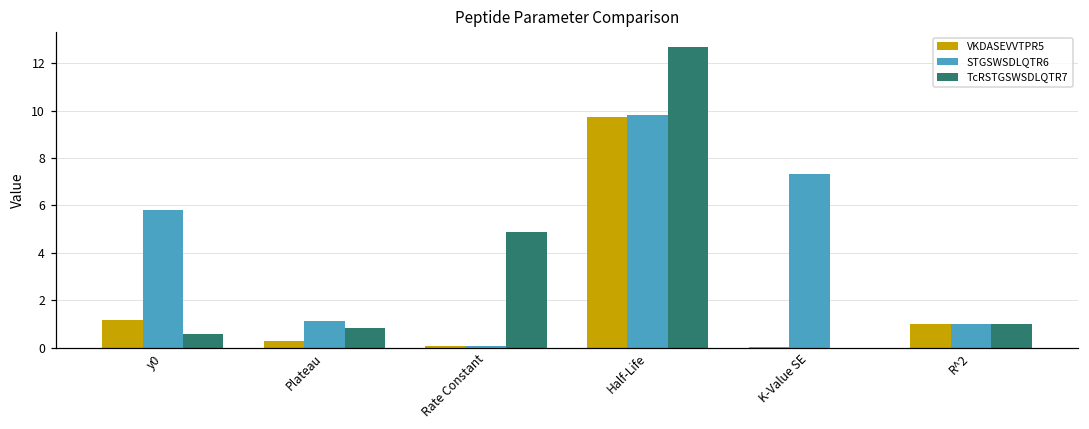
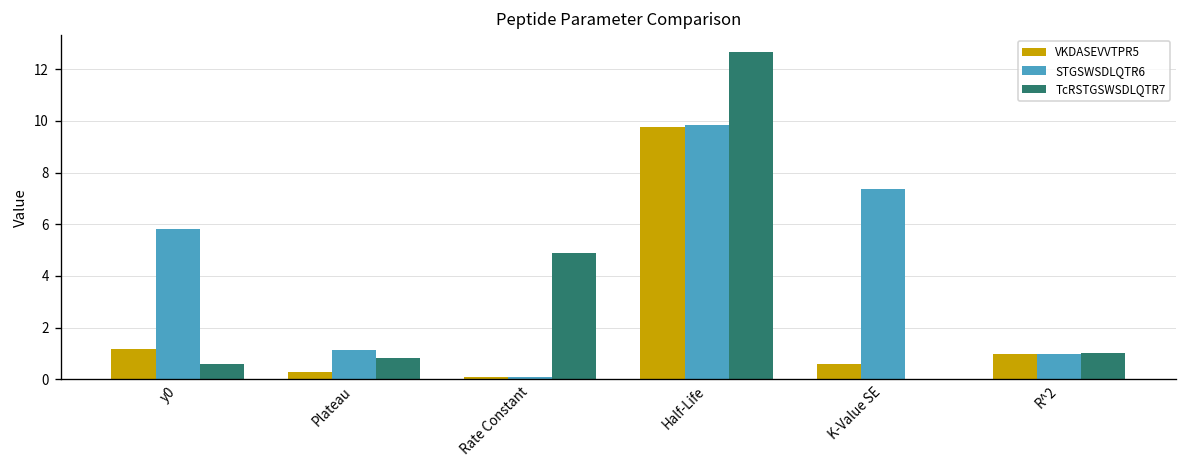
  {
    "VKDASEVVTPR5": {
      "y0": 1.2,
      "Plateau": 0.3,
      "Half-Life": 9.8,
-     "K-Value SE": 0.0,
+     "K-Value SE": 0.6,
      "R^2": 1.0
    },
    "STGSWSDLQTR6": {
      "y0": 5.8,
      "Plateau": 1.1,
      "Half-Life": 9.8,
      "K-Value SE": 7.3,
      "R^2": 1.0
    },
    "TcRSTGSWSDLQTR7": {
      "y0": 0.6,
      "Plateau": 0.8,
      "Rate Constant": 4.9,
      "Half-Life": 12.7,
      "R^2": 1.0
    }
  }
